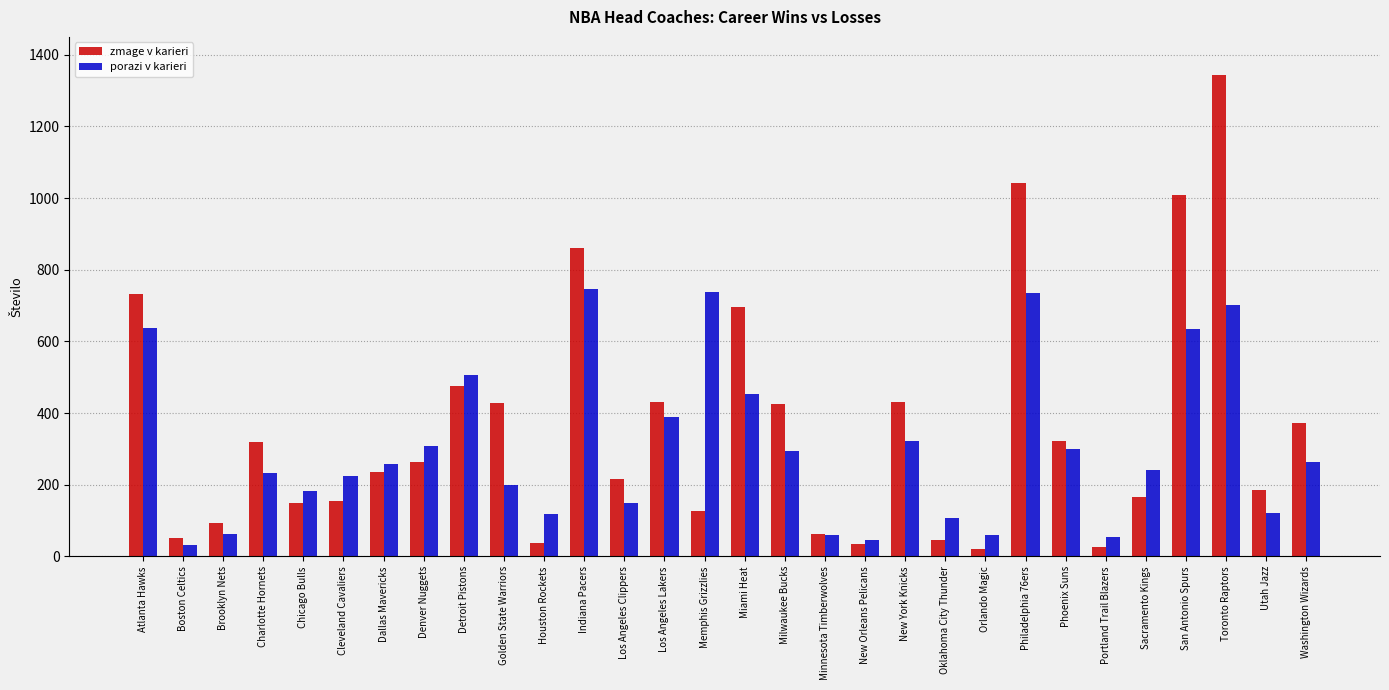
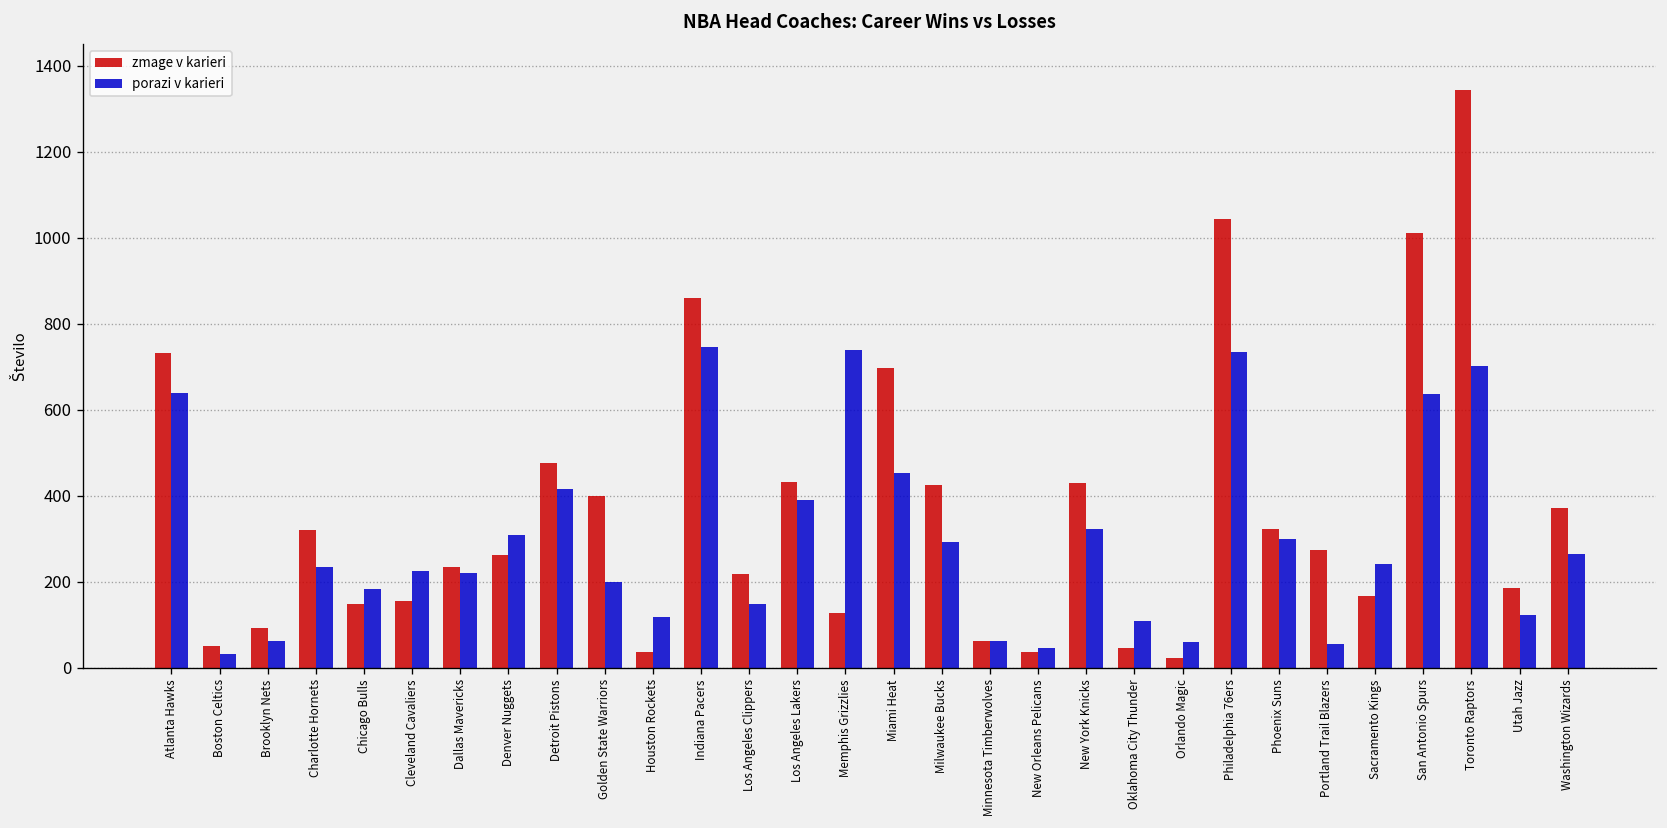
  {
    "zmage v karieri": {
      "Atlanta Hawks": 730,
      "Boston Celtics": 50,
      "Brooklyn Nets": 90,
      "Charlotte Hornets": 320,
      "Chicago Bulls": 150,
      "Cleveland Cavaliers": 160,
      "Dallas Mavericks": 240,
      "Denver Nuggets": 260,
      "Detroit Pistons": 480,
-     "Golden State Warriors": 430,
+     "Golden State Warriors": 400,
      "Houston Rockets": 40,
      "Indiana Pacers": 860,
      "Los Angeles Clippers": 220,
      "Los Angeles Lakers": 430,
      "Memphis Grizzlies": 130,
      "Miami Heat": 700,
      "Milwaukee Bucks": 430,
      "Minnesota Timberwolves": 60,
      "New Orleans Pelicans": 40,
      "New York Knicks": 430,
      "Oklahoma City Thunder": 50,
      "Orlando Magic": 20,
      "Philadelphia 76ers": 1040,
      "Phoenix Suns": 320,
-     "Portland Trail Blazers": 30,
+     "Portland Trail Blazers": 270,
      "Sacramento Kings": 170,
      "San Antonio Spurs": 1010,
      "Toronto Raptors": 1340,
      "Utah Jazz": 190,
      "Washington Wizards": 370
    },
    "porazi v karieri": {
      "Atlanta Hawks": 640,
      "Boston Celtics": 30,
      "Brooklyn Nets": 60,
      "Charlotte Hornets": 230,
      "Chicago Bulls": 180,
      "Cleveland Cavaliers": 230,
-     "Dallas Mavericks": 260,
+     "Dallas Mavericks": 220,
      "Denver Nuggets": 310,
-     "Detroit Pistons": 510,
+     "Detroit Pistons": 420,
      "Golden State Warriors": 200,
      "Houston Rockets": 120,
      "Indiana Pacers": 750,
      "Los Angeles Clippers": 150,
      "Los Angeles Lakers": 390,
      "Memphis Grizzlies": 740,
      "Miami Heat": 450,
      "Milwaukee Bucks": 290,
      "Minnesota Timberwolves": 60,
      "New Orleans Pelicans": 50,
      "New York Knicks": 320,
      "Oklahoma City Thunder": 110,
      "Orlando Magic": 60,
      "Philadelphia 76ers": 740,
      "Phoenix Suns": 300,
      "Portland Trail Blazers": 60,
      "Sacramento Kings": 240,
      "San Antonio Spurs": 640,
      "Toronto Raptors": 700,
      "Utah Jazz": 120,
      "Washington Wizards": 260
    }
  }
